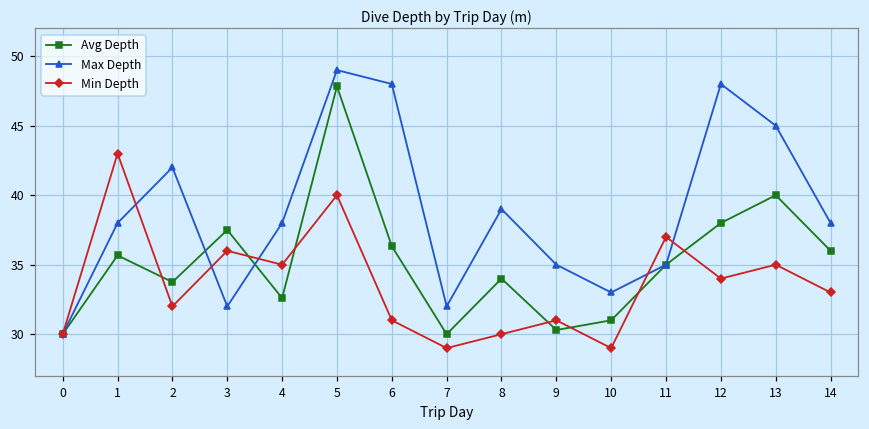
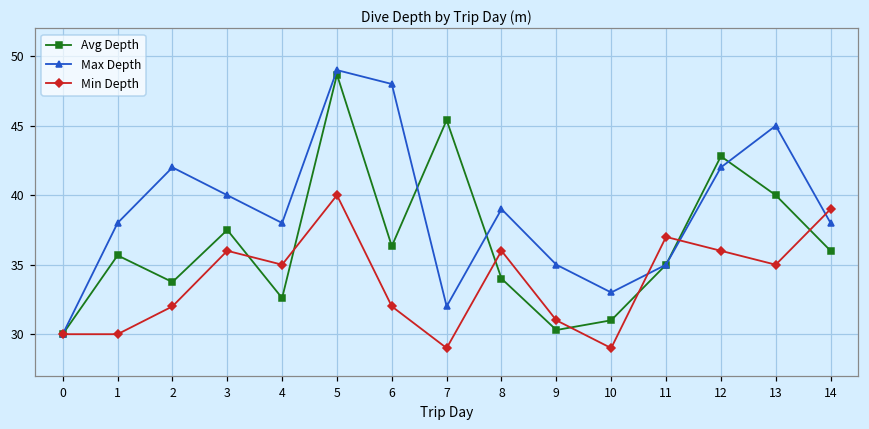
  {
    "Avg Depth": {
      "1": 35.7,
      "2": 33.8,
      "3": 37.5,
      "4": 32.6,
-     "5": 47.8,
+     "5": 48.7,
      "6": 36.3,
-     "7": 30.0,
+     "7": 45.4,
      "8": 34.0,
      "9": 30.3,
      "10": 31.0,
-     "12": 38.0,
+     "12": 42.8,
      "13": 40.0,
      "14": 36.0
    },
    "Max Depth": {
      "1": 38,
      "2": 42,
-     "3": 32,
+     "3": 40,
      "4": 38,
      "5": 49,
      "6": 48,
      "7": 32,
      "8": 39,
      "9": 35,
      "10": 33,
-     "12": 48,
+     "12": 42,
      "13": 45,
      "14": 38
    },
    "Min Depth": {
-     "1": 43,
+     "1": 30,
      "2": 32,
      "3": 36,
      "4": 35,
      "5": 40,
-     "6": 31,
+     "6": 32,
      "7": 29,
-     "8": 30,
+     "8": 36,
      "9": 31,
      "10": 29,
      "11": 37,
-     "12": 34,
+     "12": 36,
      "13": 35,
-     "14": 33
+     "14": 39
    }
  }
